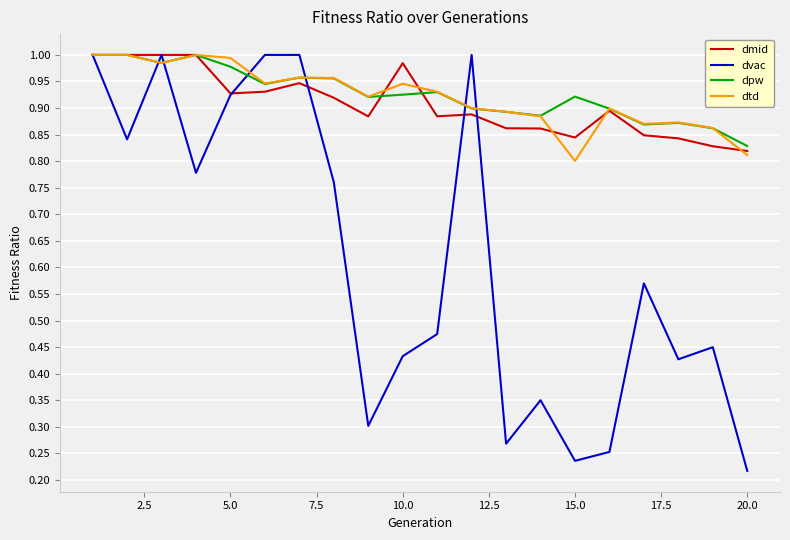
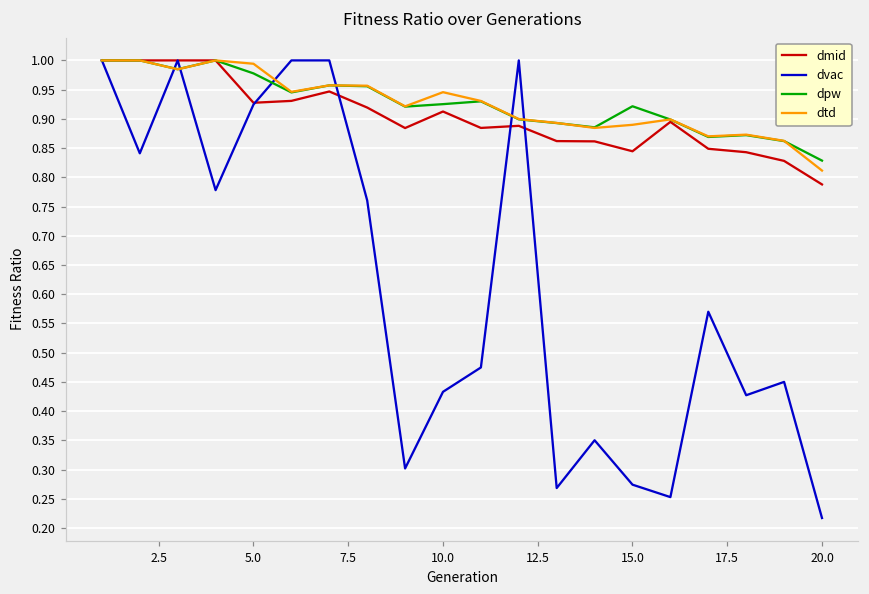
  {
    "dmid": {
-     "10.0": 0.98,
+     "10.0": 0.91,
      "15.0": 0.84,
-     "20.0": 0.82
+     "20.0": 0.79
    },
    "dvac": {
      "10.0": 0.43,
-     "15.0": 0.24,
+     "15.0": 0.27,
      "20.0": 0.22
    },
    "dpw": {
      "5.0": 0.98,
      "10.0": 0.93,
      "15.0": 0.92,
      "20.0": 0.83
    },
    "dtd": {
      "5.0": 0.99,
      "10.0": 0.95,
-     "15.0": 0.80,
+     "15.0": 0.89,
      "20.0": 0.81
    }
  }
